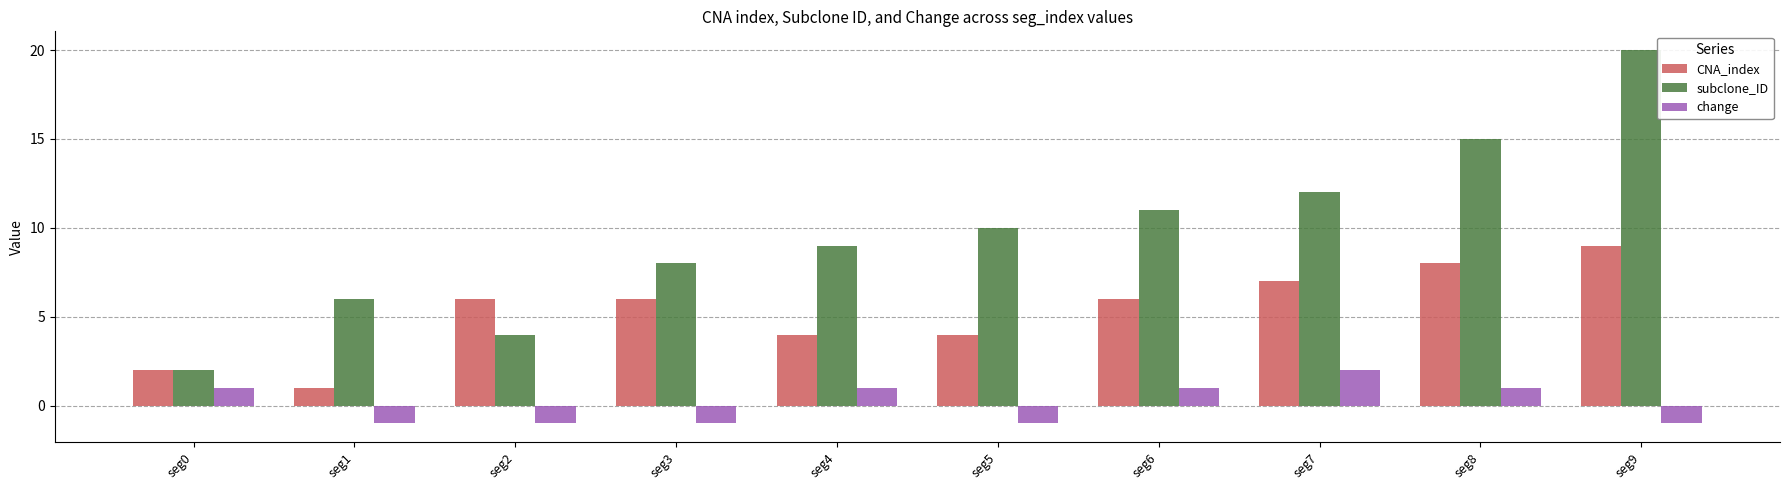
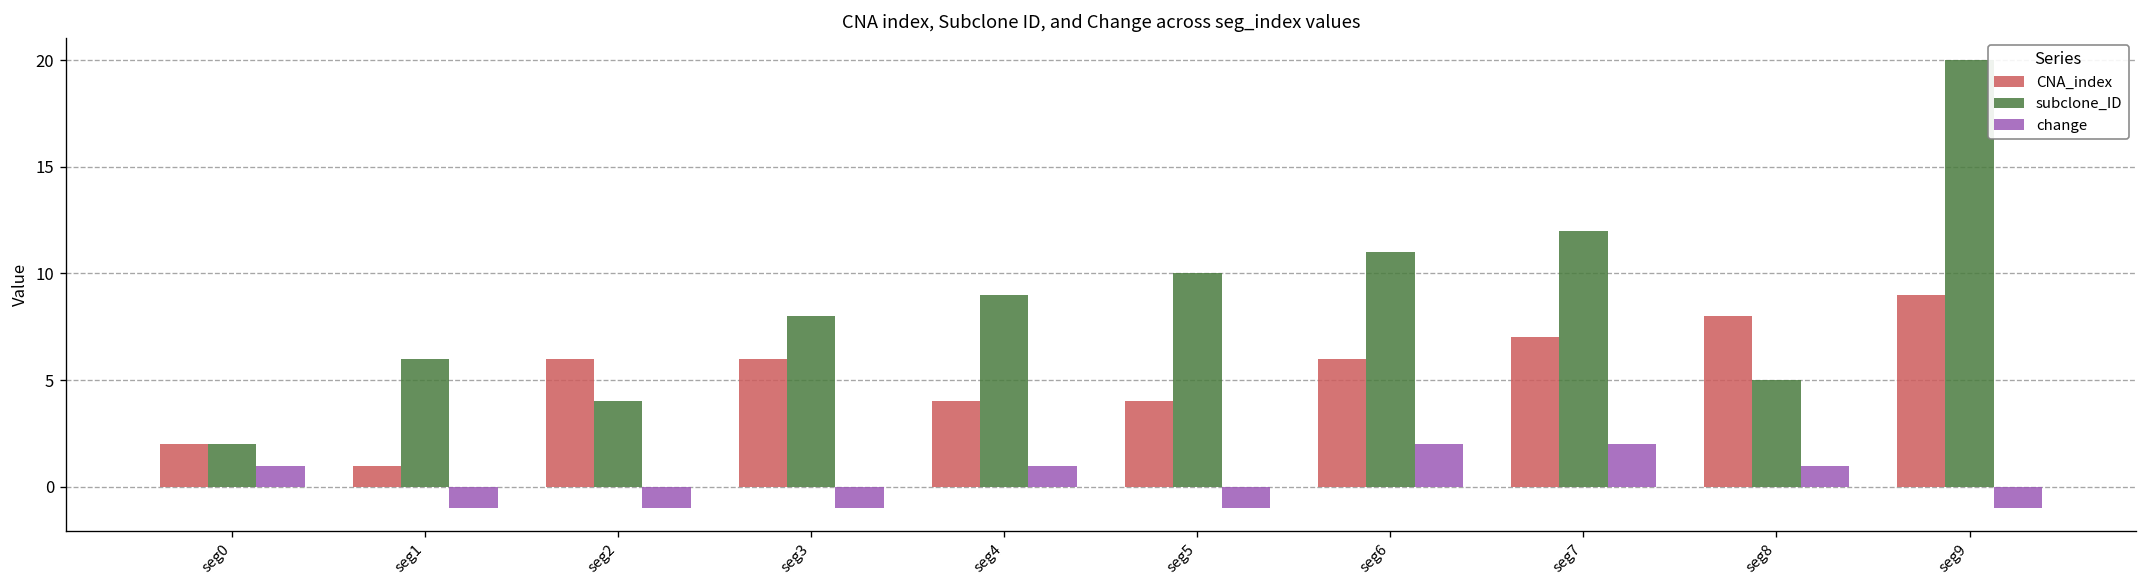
  {
    "CNA_index": {
      "seg0": 2,
      "seg1": 1,
      "seg2": 6,
      "seg3": 6,
      "seg4": 4,
      "seg5": 4,
      "seg6": 6,
      "seg7": 7,
      "seg8": 8,
      "seg9": 9
    },
    "subclone_ID": {
      "seg0": 2,
      "seg1": 6,
      "seg2": 4,
      "seg3": 8,
      "seg4": 9,
      "seg5": 10,
      "seg6": 11,
      "seg7": 12,
-     "seg8": 15,
+     "seg8": 5,
      "seg9": 20
    },
    "change": {
      "seg0": 1,
      "seg1": -1,
      "seg2": -1,
      "seg3": -1,
      "seg4": 1,
      "seg5": -1,
-     "seg6": 1,
+     "seg6": 2,
      "seg7": 2,
      "seg8": 1,
      "seg9": -1
    }
  }
